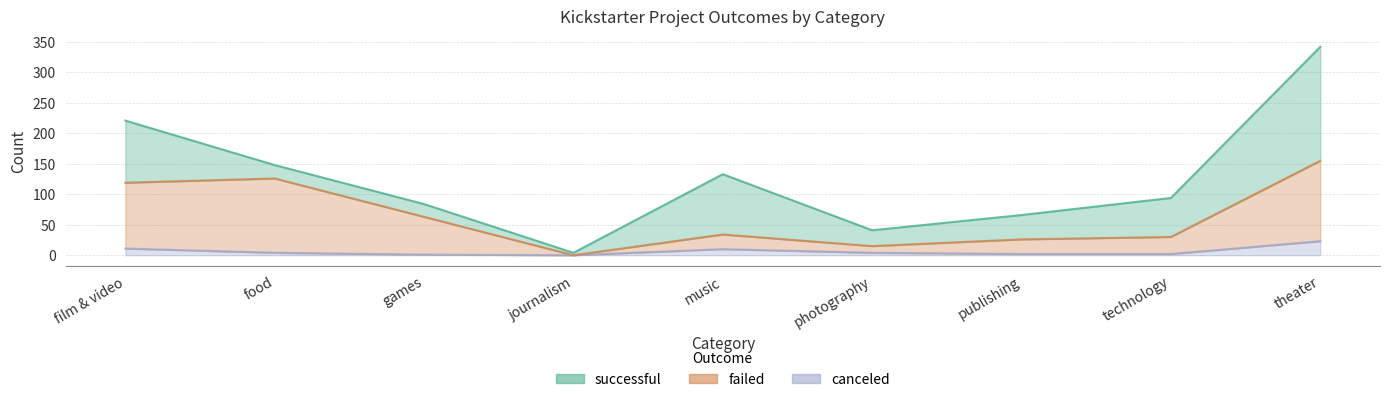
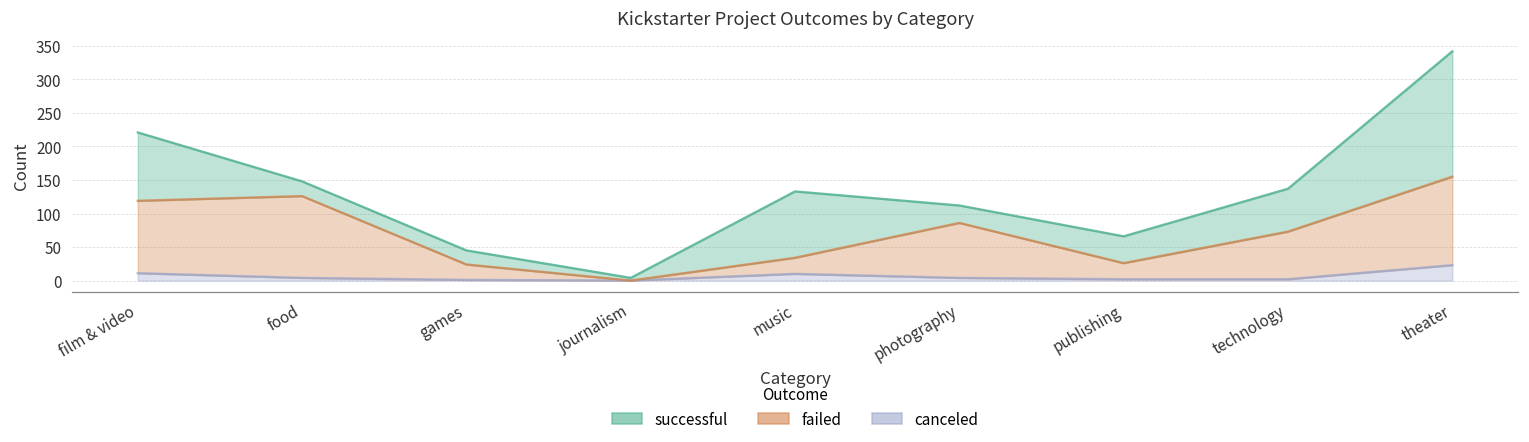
  {
    "failed": {
      "film & video": 110,
      "food": 120,
-     "games": 60,
+     "games": 20,
      "music": 20,
-     "photography": 10,
+     "photography": 80,
      "publishing": 20,
-     "technology": 30,
+     "technology": 70,
      "theater": 130
    }
  }
